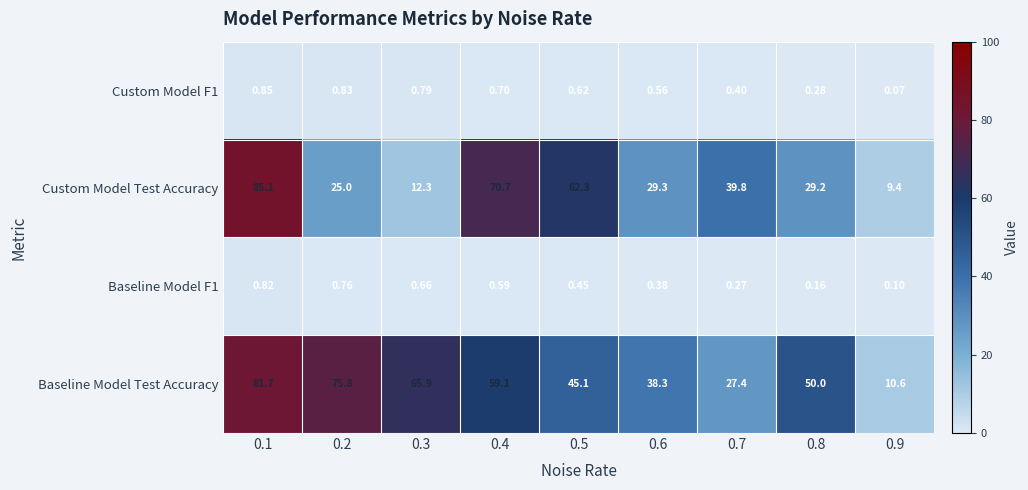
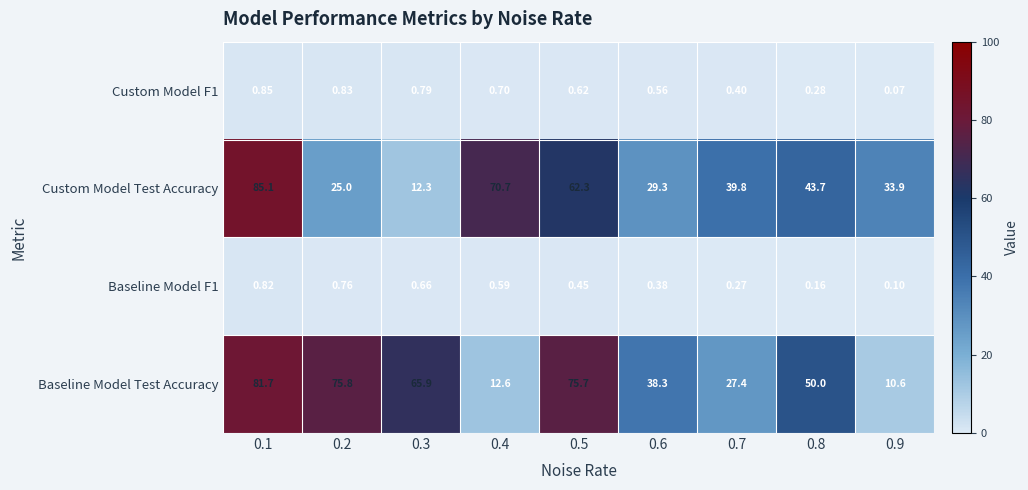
  {
    "Custom Model Test Accuracy": {
      "0.1": 85.1,
      "0.2": 25.0,
      "0.3": 12.3,
      "0.6": 29.3,
      "0.7": 39.8,
-     "0.8": 29.2,
-     "0.9": 9.4
+     "0.8": 43.7,
+     "0.9": 33.9
    },
    "Baseline Model Test Accuracy": {
      "0.1": 81.7,
      "0.2": 75.8,
-     "0.4": 59.1,
-     "0.5": 45.1,
+     "0.4": 12.6,
+     "0.5": 75.7,
      "0.6": 38.3,
      "0.7": 27.4,
      "0.8": 50.0,
      "0.9": 10.6
    }
  }
